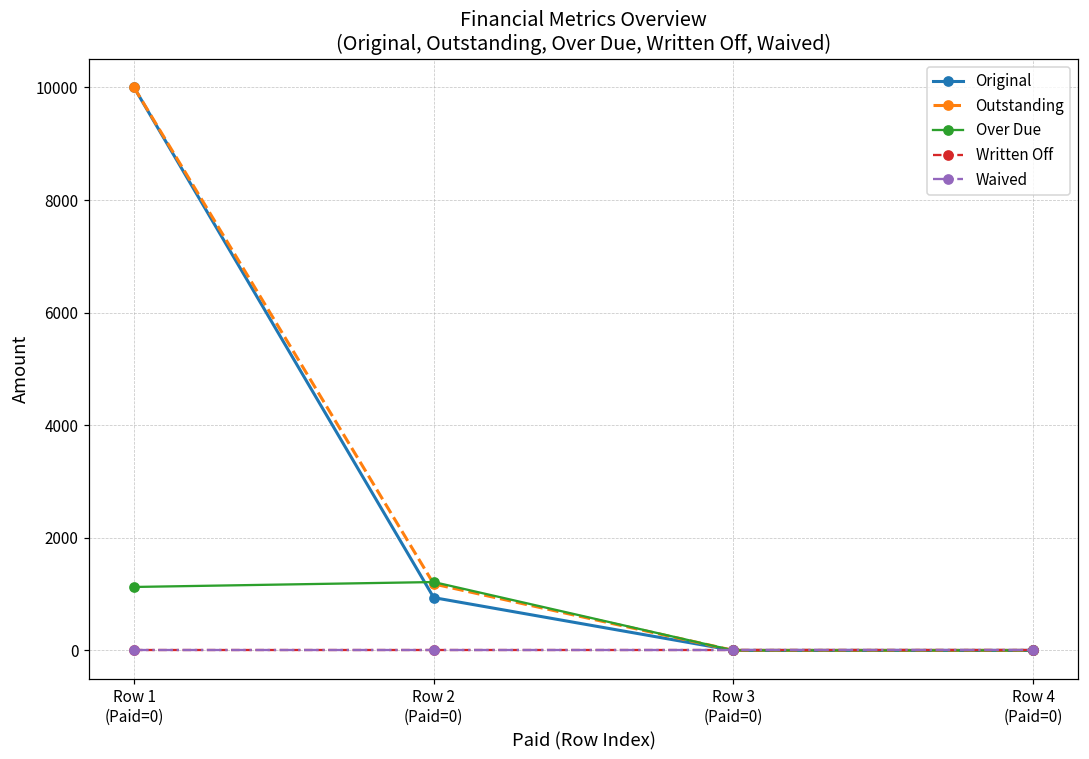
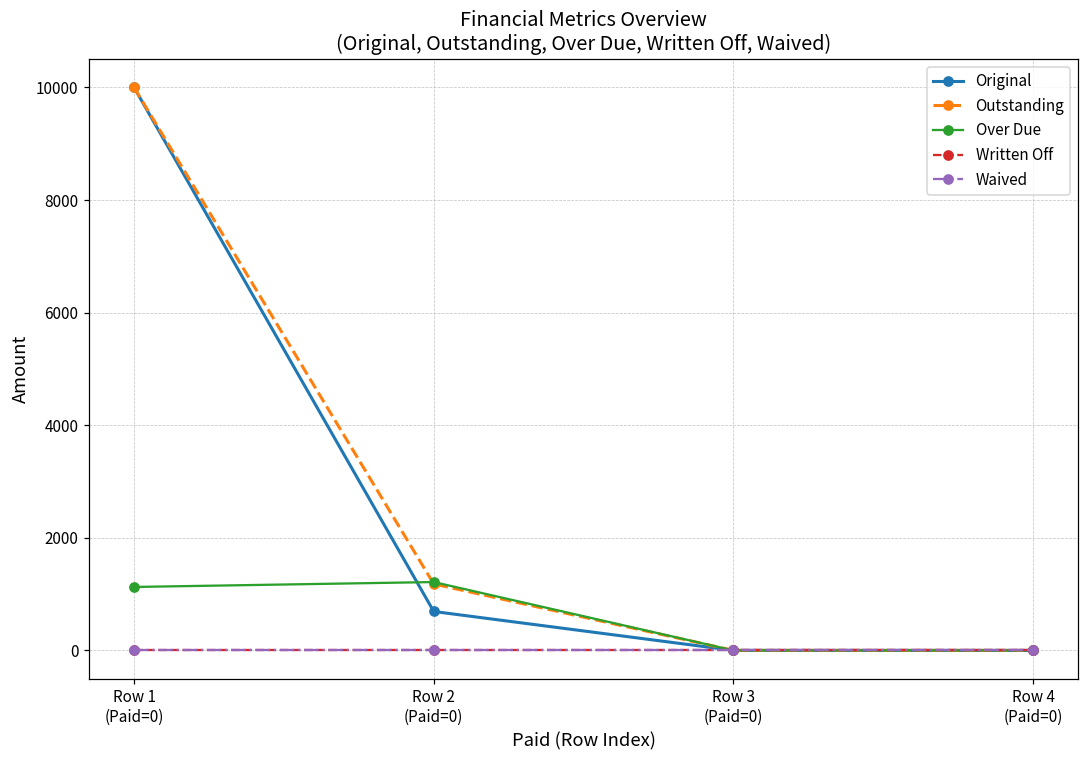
  {
    "Original": {
-     "Row 2 (Paid=0)": 900
+     "Row 2 (Paid=0)": 700
    },
    "Over Due": {
      "Row 1 (Paid=0)": 1100
    },
    "Waived": {
      "Row 1 (Paid=0)": 0,
      "Row 2 (Paid=0)": 0
    }
  }
